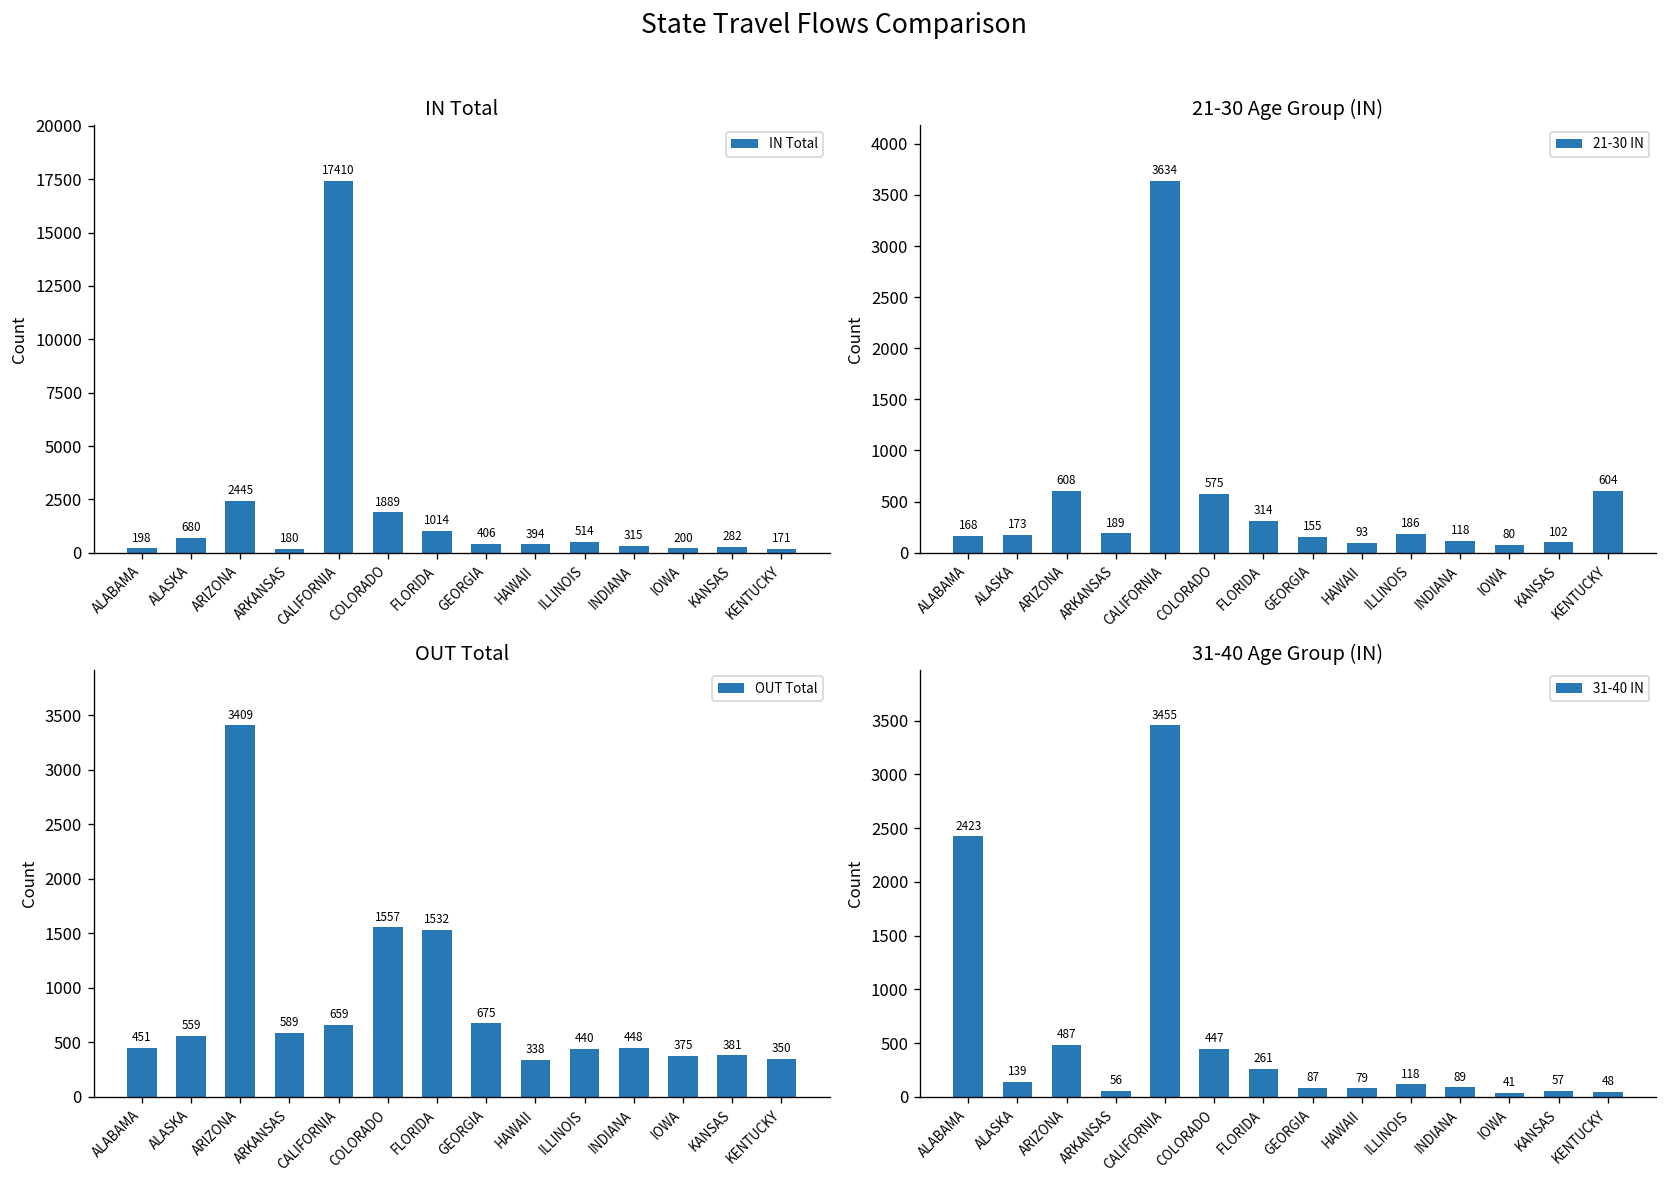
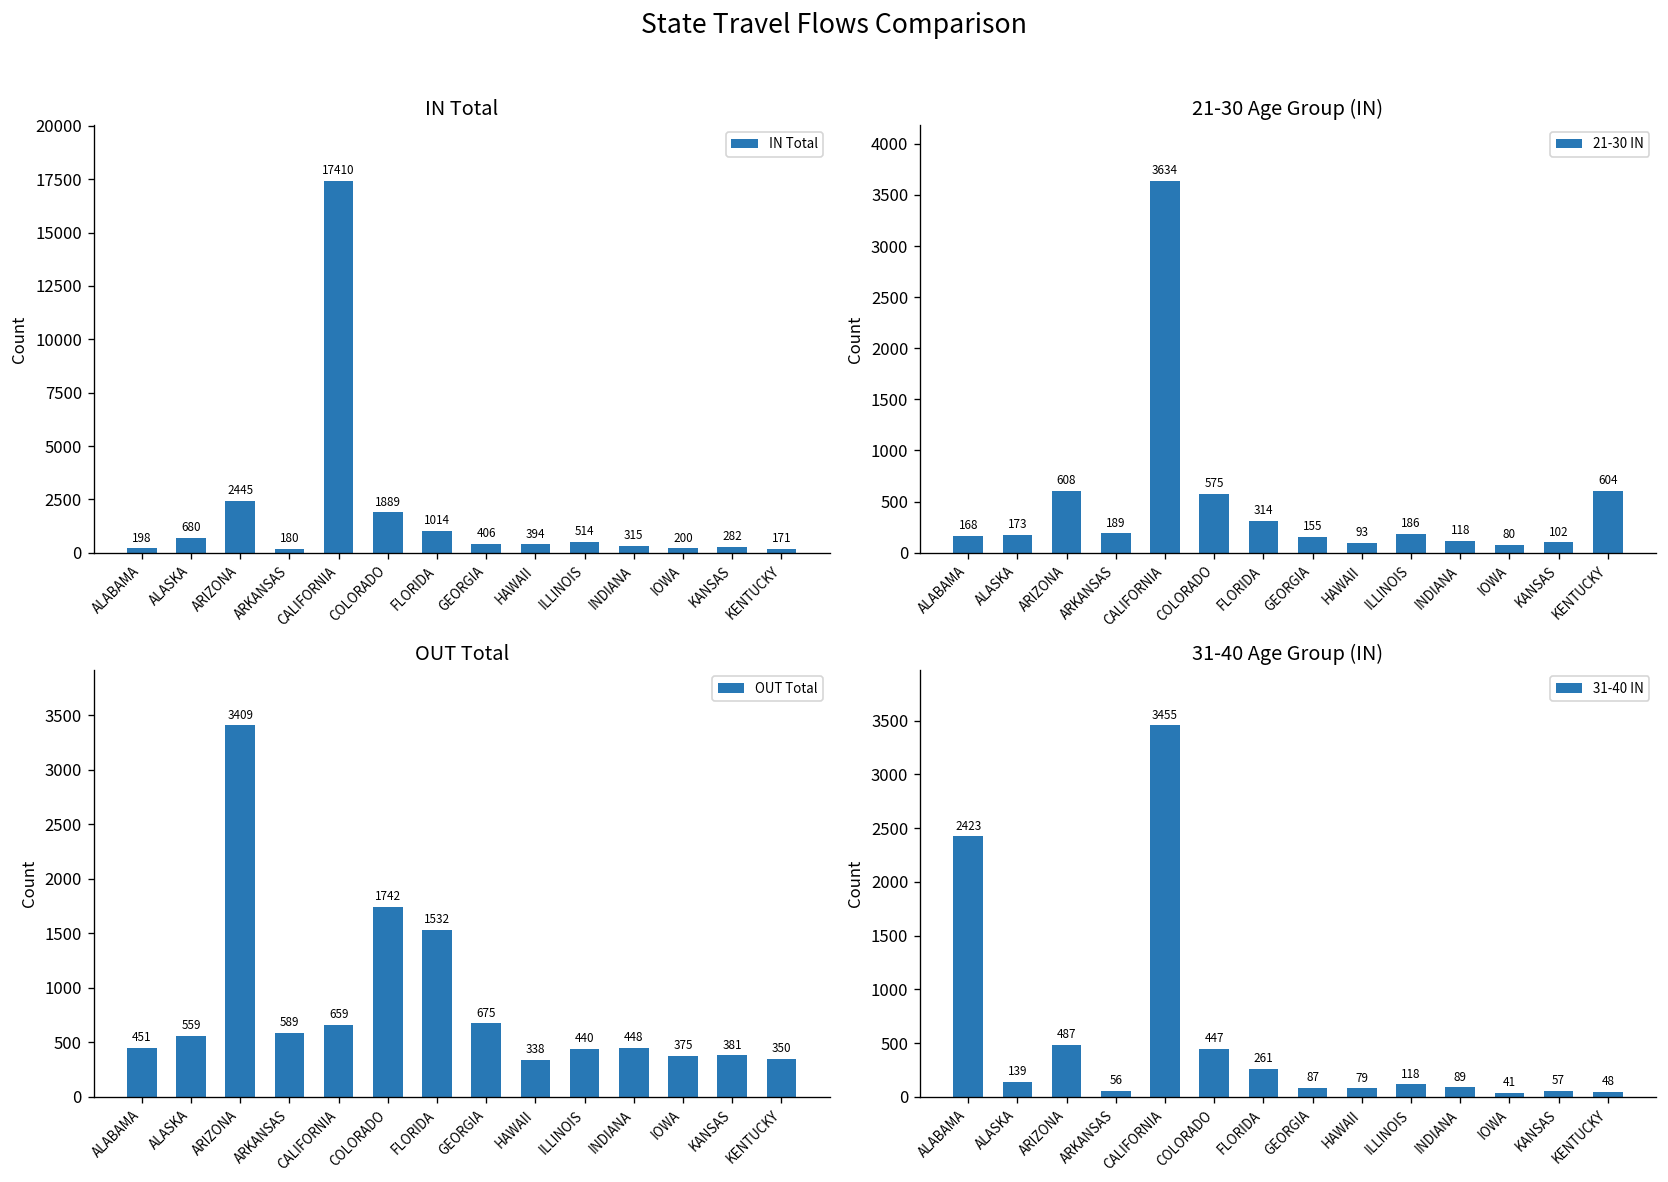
  {
    "IN Total": {
      "ALABAMA": 198,
      "ALASKA": 680,
      "ARIZONA": 2445,
      "ARKANSAS": 180,
      "CALIFORNIA": 17410,
      "COLORADO": 1889,
      "FLORIDA": 1014,
      "GEORGIA": 406,
      "HAWAII": 394,
      "ILLINOIS": 514,
      "INDIANA": 315,
      "IOWA": 200,
      "KANSAS": 282,
      "KENTUCKY": 171
    },
    "21-30 Age Group (IN)": {
      "ALABAMA": 168,
      "ALASKA": 173,
      "ARIZONA": 608,
      "ARKANSAS": 189,
      "CALIFORNIA": 3634,
      "COLORADO": 575,
      "FLORIDA": 314,
      "GEORGIA": 155,
      "HAWAII": 93,
      "ILLINOIS": 186,
      "INDIANA": 118,
      "IOWA": 80,
      "KANSAS": 102,
      "KENTUCKY": 604
    },
    "OUT Total": {
      "ALABAMA": 451,
      "ALASKA": 559,
      "ARIZONA": 3409,
      "ARKANSAS": 589,
      "CALIFORNIA": 659,
-     "COLORADO": 1557,
+     "COLORADO": 1742,
      "FLORIDA": 1532,
      "GEORGIA": 675,
      "HAWAII": 338,
      "ILLINOIS": 440,
      "INDIANA": 448,
      "IOWA": 375,
      "KANSAS": 381,
      "KENTUCKY": 350
    },
    "31-40 Age Group (IN)": {
      "ALABAMA": 2423,
      "ALASKA": 139,
      "ARIZONA": 487,
      "ARKANSAS": 56,
      "CALIFORNIA": 3455,
      "COLORADO": 447,
      "FLORIDA": 261,
      "GEORGIA": 87,
      "HAWAII": 79,
      "ILLINOIS": 118,
      "INDIANA": 89,
      "IOWA": 41,
      "KANSAS": 57,
      "KENTUCKY": 48
    }
  }
